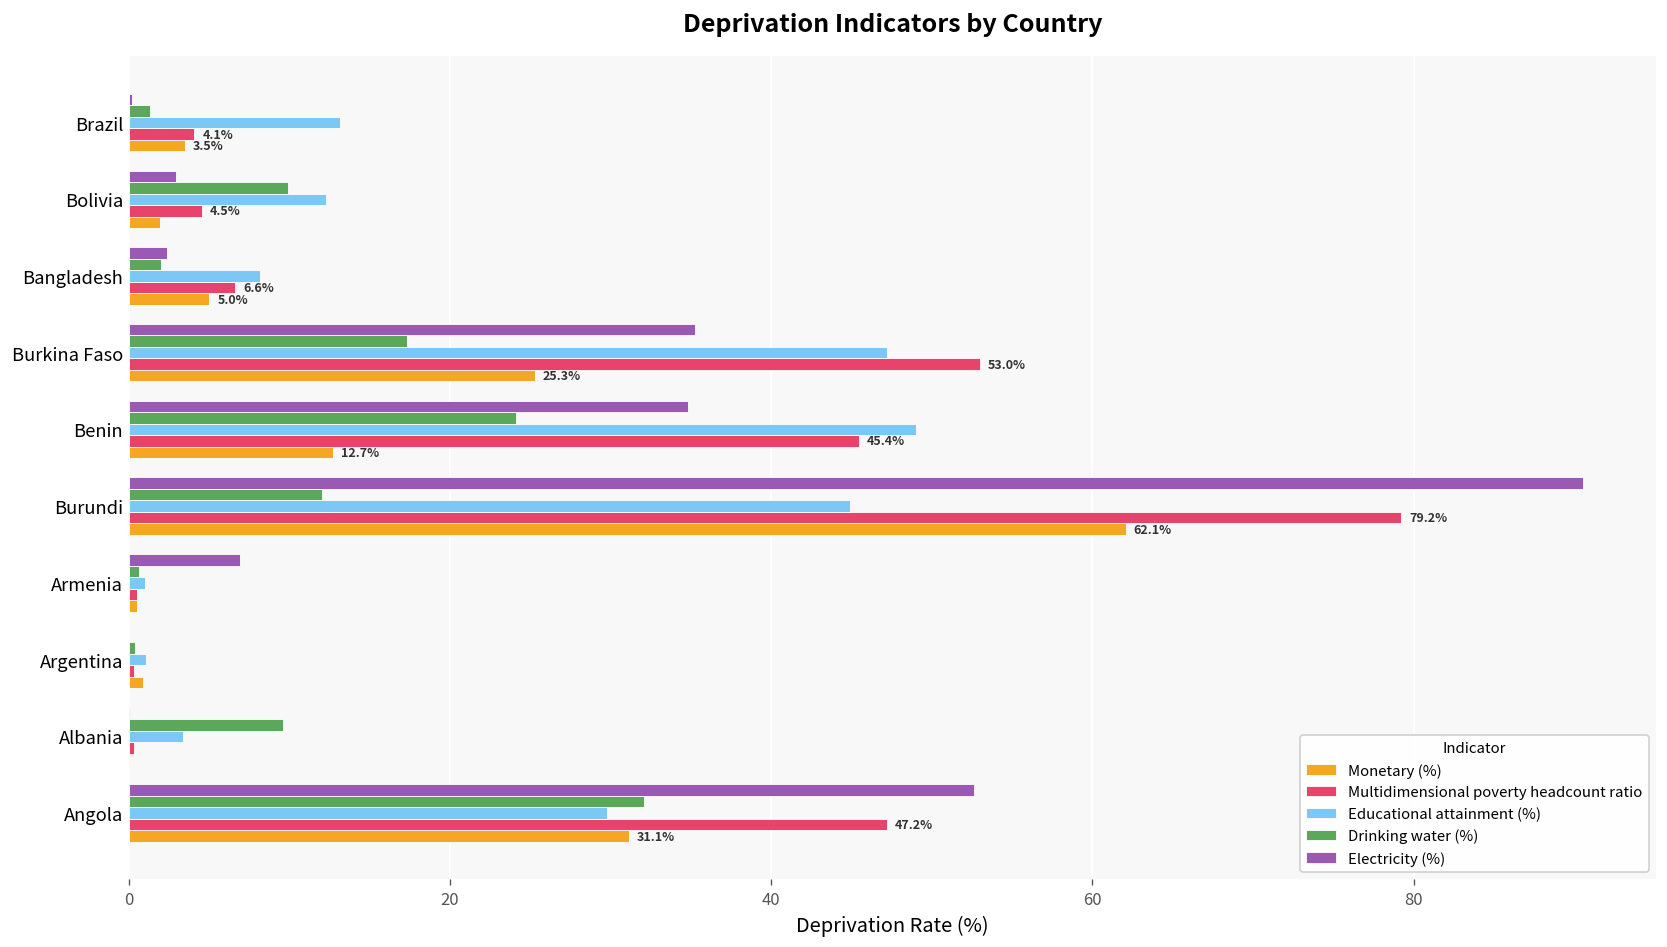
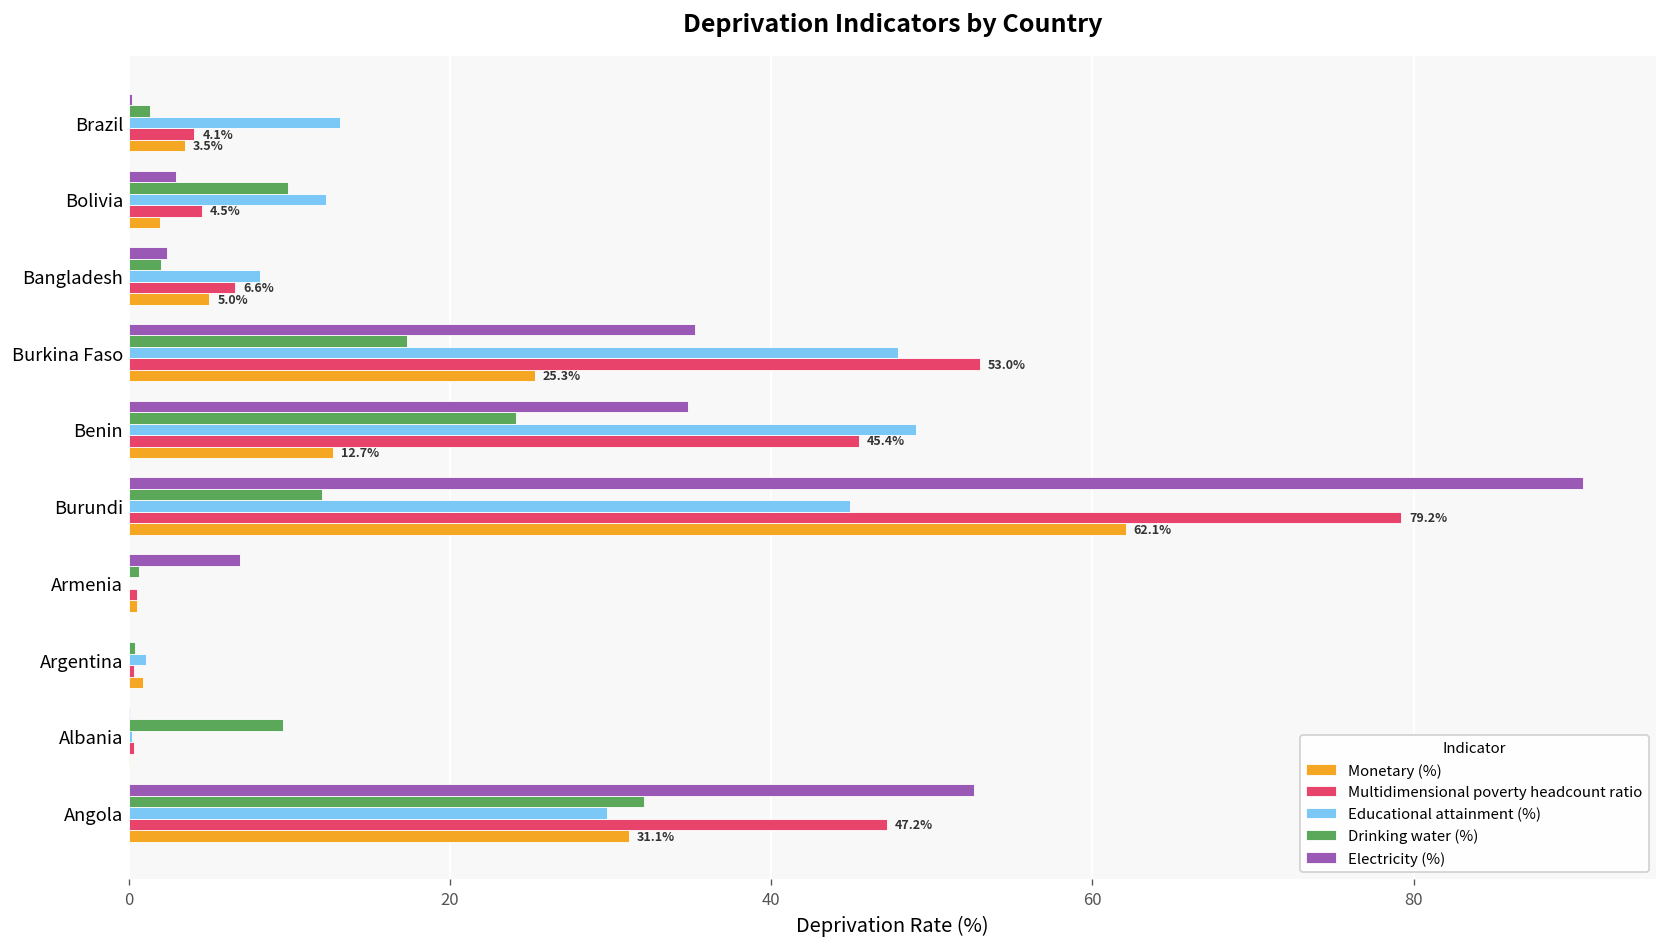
  {
    "Monetary (%)": {
      "Brazil": "3.5%",
      "Bangladesh": "5.0%",
      "Burkina Faso": "25.3%",
      "Benin": "12.7%",
      "Burundi": "62.1%",
      "Angola": "31.1%"
    },
    "Multidimensional poverty headcount ratio": {
      "Brazil": "4.1%",
      "Bolivia": "4.5%",
      "Bangladesh": "6.6%",
      "Burkina Faso": "53.0%",
      "Benin": "45.4%",
      "Burundi": "79.2%",
      "Angola": "47.2%"
    },
    "Educational attainment (%)": {
      "Brazil": "13.2",
      "Bolivia": "12.3",
-     "Burkina Faso": "47.2",
+     "Burkina Faso": "47.9",
      "Benin": "49.0",
      "Burundi": "44.9",
-     "Armenia": "1",
+     "Armenia": "0",
      "Argentina": "1.1",
-     "Albania": "3.4",
+     "Albania": "0.2",
      "Angola": "29.8"
    },
    "Drinking water (%)": {
      "Brazil": "1.3",
      "Bolivia": "9.9",
      "Bangladesh": "2.0",
      "Burkina Faso": "17.3",
      "Benin": "24.1",
      "Burundi": "12.0",
      "Armenia": "0.7",
      "Argentina": "0.4",
      "Albania": "9.6",
      "Angola": "32.1"
    },
    "Electricity (%)": {
      "Brazil": "0.2",
      "Bolivia": "2.9",
      "Bangladesh": "2.4",
      "Burkina Faso": "35.3",
      "Benin": "34.8",
      "Burundi": "90.6",
      "Armenia": "6.9",
      "Argentina": "0.0",
      "Angola": "52.6"
    }
  }
